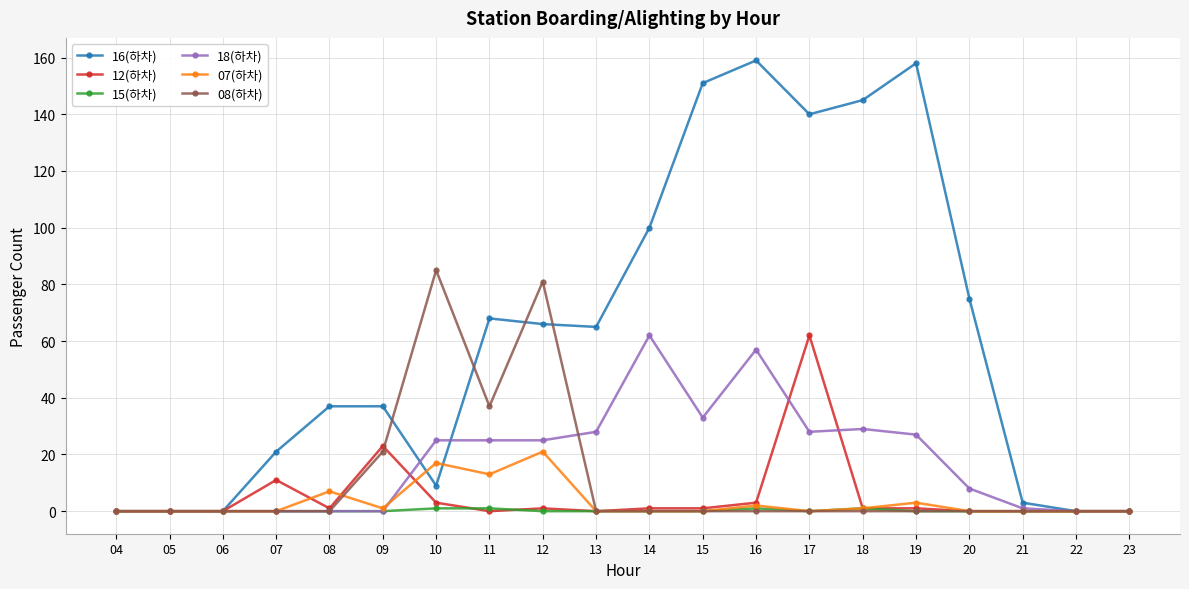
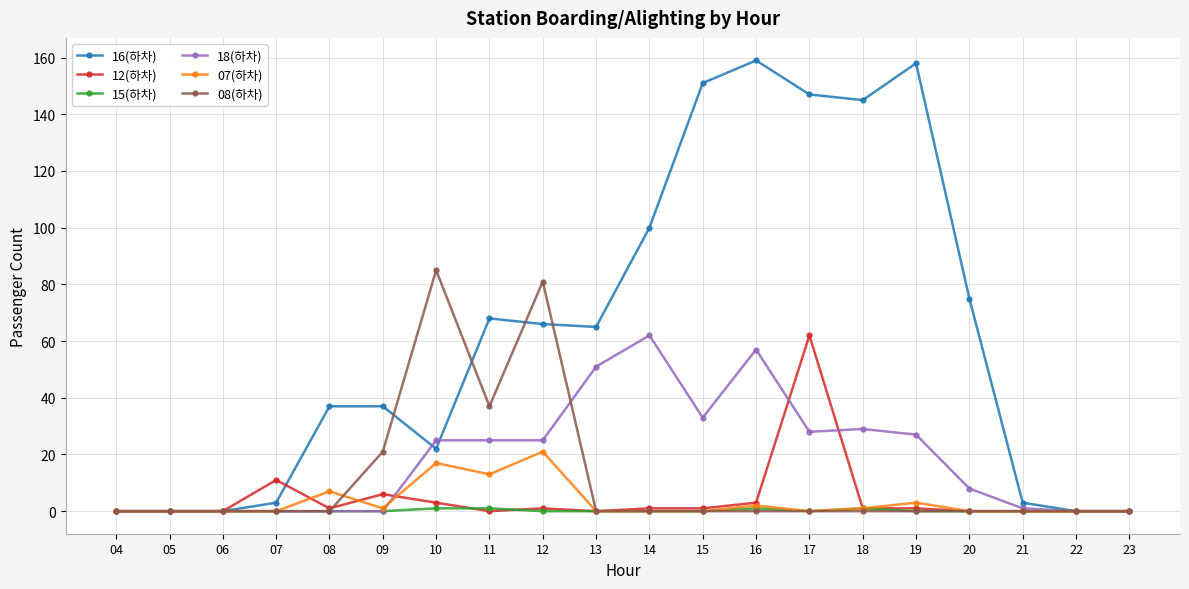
  {
    "16(하차)": {
-     "07": 21,
+     "07": 3,
      "08": 37,
      "09": 37,
-     "10": 9,
+     "10": 22,
      "11": 68,
      "12": 66,
      "13": 65,
      "14": 100,
      "15": 151,
      "16": 159,
-     "17": 140,
+     "17": 147,
      "18": 145,
      "19": 158,
      "20": 75,
      "21": 3
    },
    "12(하차)": {
      "07": 11,
      "08": 1,
-     "09": 23,
+     "09": 6,
      "10": 3,
      "11": 0,
      "12": 1,
      "14": 1,
      "15": 1,
      "16": 3,
      "17": 62,
      "19": 1
    },
    "15(하차)": {
      "10": 1,
      "11": 1,
      "12": 0,
      "16": 1
    },
    "18(하차)": {
      "10": 25,
      "11": 25,
      "12": 25,
-     "13": 28,
+     "13": 51,
      "14": 62,
      "15": 33,
      "16": 57,
      "17": 28,
      "18": 29,
      "19": 27,
      "20": 8,
      "21": 1
    },
    "07(하차)": {
      "08": 7,
      "09": 1,
      "10": 17,
      "11": 13,
      "12": 21,
      "16": 2,
      "19": 3
    },
    "08(하차)": {
      "09": 21,
      "10": 85,
      "11": 37,
      "12": 81,
      "16": 0,
      "18": 0
    }
  }
